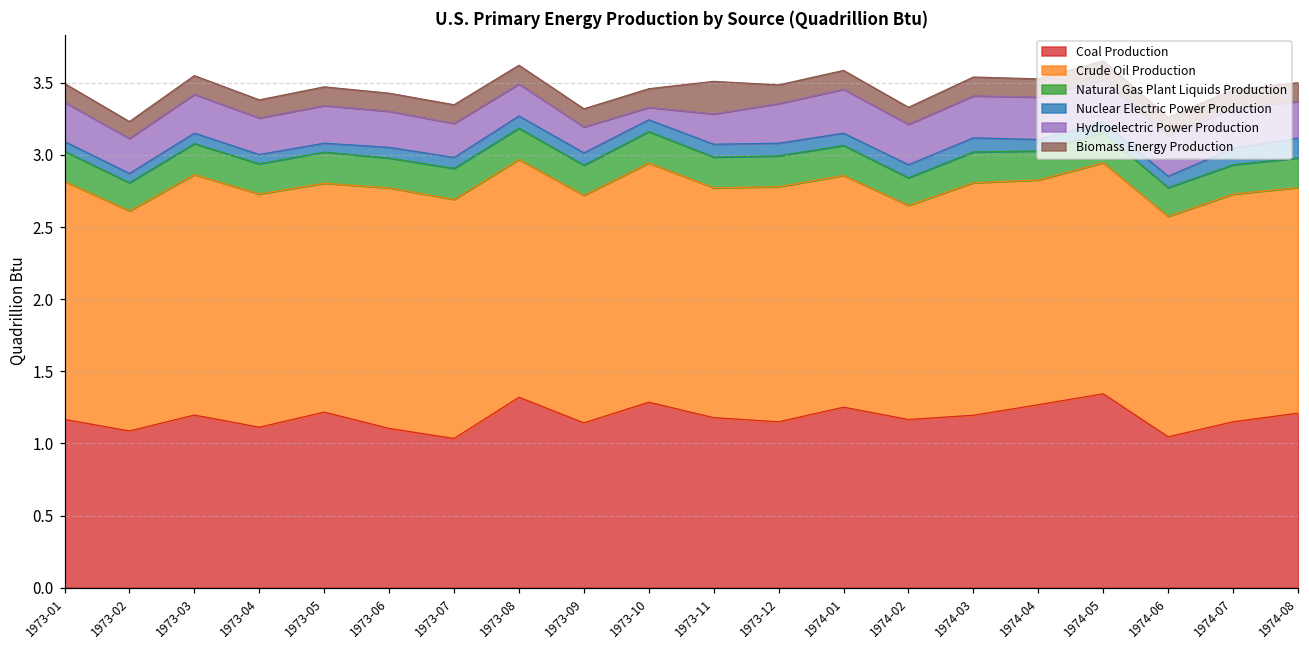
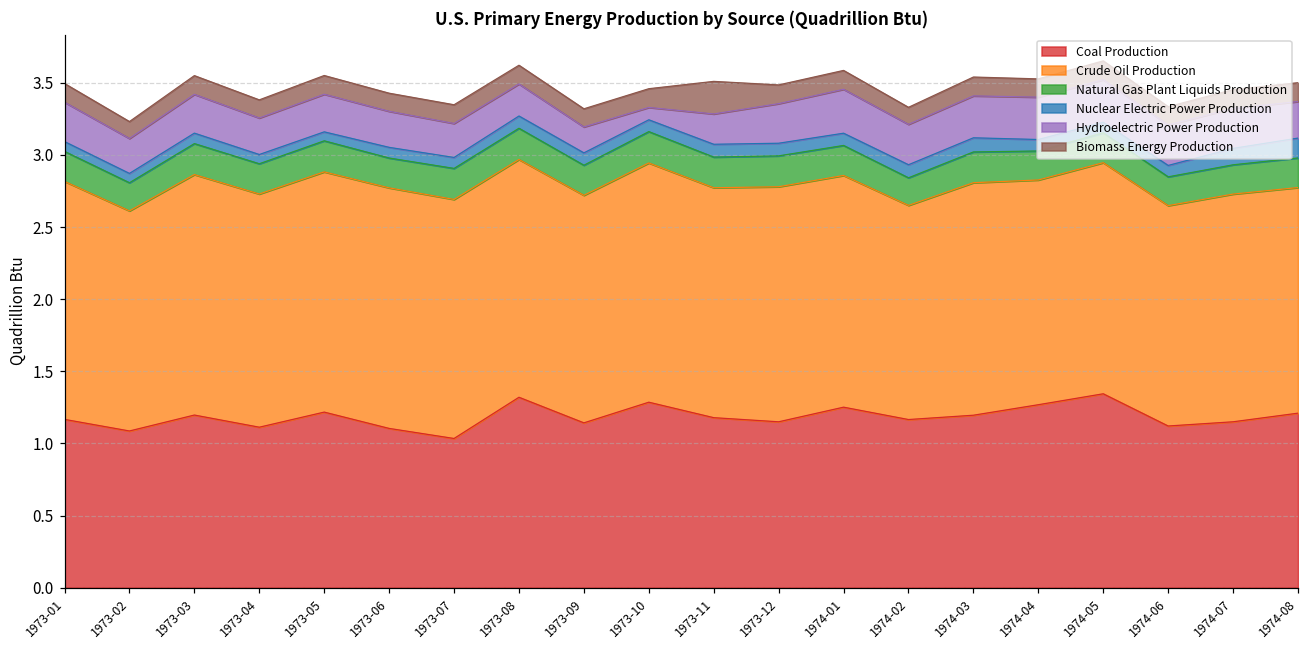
  {
    "Coal Production": {
      "1973-01": 1.17,
      "1973-02": 1.09,
      "1973-03": 1.20,
      "1973-04": 1.11,
      "1973-05": 1.22,
      "1973-06": 1.10,
      "1973-07": 1.03,
      "1973-08": 1.32,
      "1973-09": 1.14,
      "1973-10": 1.29,
      "1973-11": 1.18,
      "1973-12": 1.15,
      "1974-01": 1.25,
      "1974-02": 1.17,
      "1974-03": 1.20,
      "1974-04": 1.27,
      "1974-05": 1.34,
-     "1974-06": 1.05,
+     "1974-06": 1.12,
      "1974-07": 1.15,
      "1974-08": 1.21
    },
    "Crude Oil Production": {
      "1973-01": 1.65,
      "1973-02": 1.53,
      "1973-03": 1.67,
      "1973-04": 1.62,
-     "1973-05": 1.59,
+     "1973-05": 1.67,
      "1973-06": 1.67,
      "1973-07": 1.66,
      "1973-08": 1.65,
      "1973-09": 1.58,
      "1973-10": 1.66,
      "1973-11": 1.59,
      "1973-12": 1.63,
      "1974-01": 1.61,
      "1974-02": 1.48,
      "1974-03": 1.61,
      "1974-04": 1.56,
      "1974-05": 1.60,
      "1974-06": 1.53,
      "1974-07": 1.58,
      "1974-08": 1.56
    },
    "Natural Gas Plant Liquids Production": {
      "1973-01": 0.21,
      "1973-02": 0.20,
      "1973-03": 0.21,
      "1973-04": 0.21,
      "1973-05": 0.22,
      "1973-06": 0.21,
      "1973-07": 0.22,
      "1973-08": 0.22,
      "1973-09": 0.21,
      "1973-10": 0.22,
      "1973-11": 0.21,
      "1973-12": 0.21,
      "1974-01": 0.21,
      "1974-02": 0.19,
      "1974-03": 0.21,
      "1974-04": 0.20,
      "1974-06": 0.20,
      "1974-07": 0.20,
      "1974-08": 0.21
    },
    "Nuclear Electric Power Production": {
      "1973-01": 0.07,
      "1973-02": 0.06,
      "1973-03": 0.07,
      "1973-04": 0.06,
      "1973-05": 0.06,
      "1973-06": 0.07,
      "1973-07": 0.08,
      "1973-08": 0.08,
      "1973-09": 0.09,
      "1973-10": 0.08,
      "1973-11": 0.09,
      "1973-12": 0.09,
      "1974-01": 0.08,
      "1974-02": 0.09,
      "1974-03": 0.10,
      "1974-06": 0.08,
      "1974-07": 0.11,
      "1974-08": 0.14
    },
    "Hydroelectric Power Production": {
      "1973-01": 0.27,
      "1973-02": 0.24,
      "1973-03": 0.27,
      "1973-04": 0.25,
      "1973-05": 0.26,
      "1973-06": 0.25,
      "1973-07": 0.24,
      "1973-08": 0.22,
      "1973-09": 0.18,
      "1973-10": 0.09,
      "1973-11": 0.21,
      "1973-12": 0.27,
      "1974-01": 0.30,
      "1974-02": 0.28,
      "1974-03": 0.29,
      "1974-08": 0.25
    },
    "Biomass Energy Production": {
      "1973-01": 0.13,
      "1973-02": 0.12,
      "1973-03": 0.13,
      "1973-04": 0.13,
      "1973-05": 0.13,
      "1973-06": 0.13,
      "1973-07": 0.13,
      "1973-08": 0.13,
      "1973-09": 0.13,
      "1973-10": 0.13,
      "1973-11": 0.23,
      "1973-12": 0.13,
      "1974-01": 0.13,
      "1974-02": 0.12,
      "1974-03": 0.13,
      "1974-08": 0.13
    }
  }
